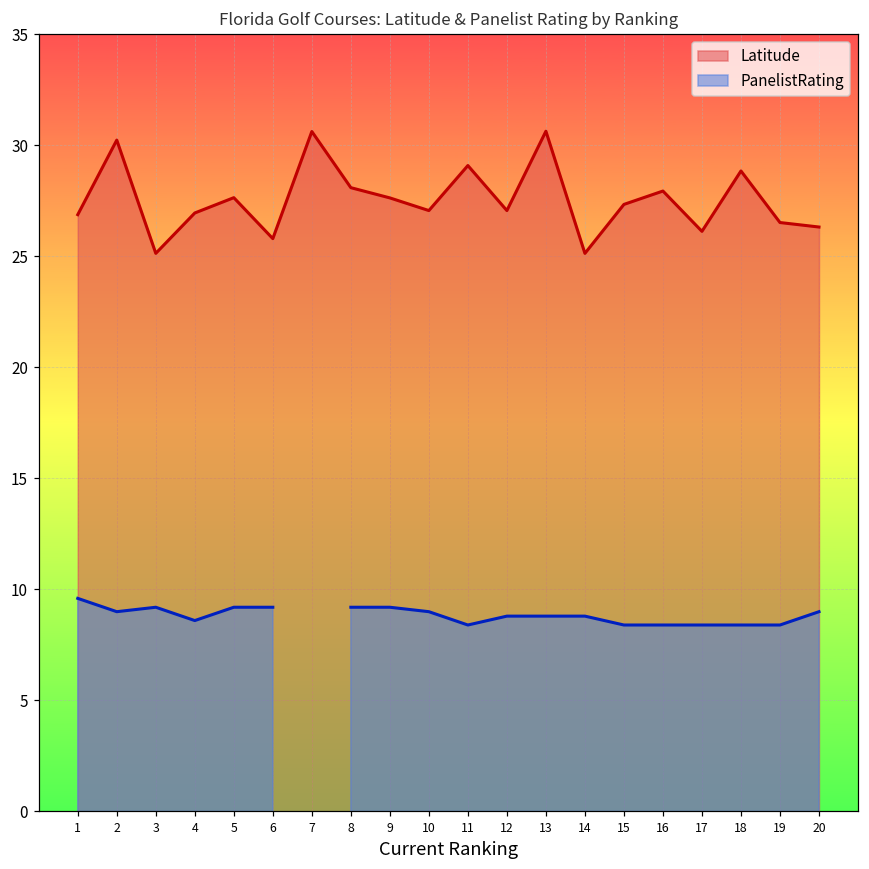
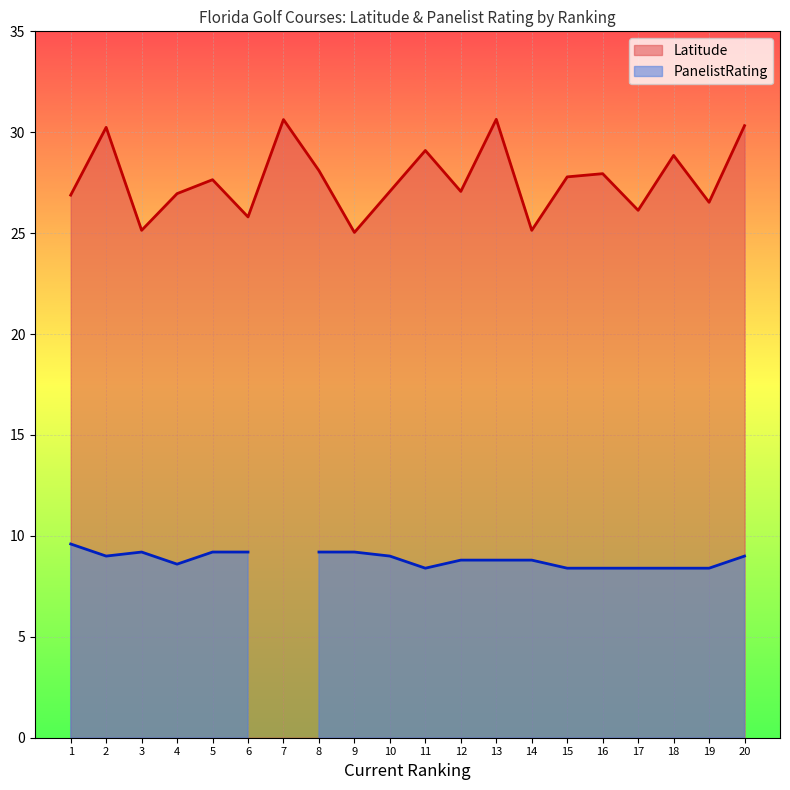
  {
    "Latitude": {
      "1": 26.9,
      "2": 30.2,
      "3": 25.1,
      "4": 27.0,
      "5": 27.6,
      "6": 25.8,
      "7": 30.6,
      "8": 28.1,
-     "9": 27.6,
+     "9": 25.0,
      "10": 27.1,
      "11": 29.1,
      "12": 27.1,
      "13": 30.6,
      "14": 25.1,
-     "15": 27.3,
+     "15": 27.8,
      "16": 27.9,
      "17": 26.1,
      "18": 28.9,
      "19": 26.5,
-     "20": 26.3
+     "20": 30.3
    }
  }
